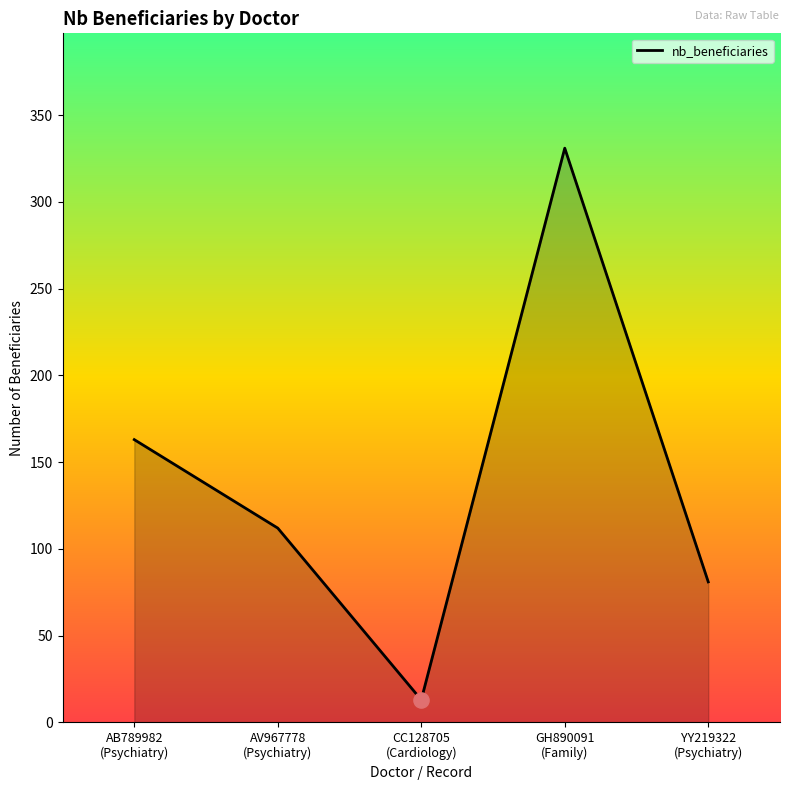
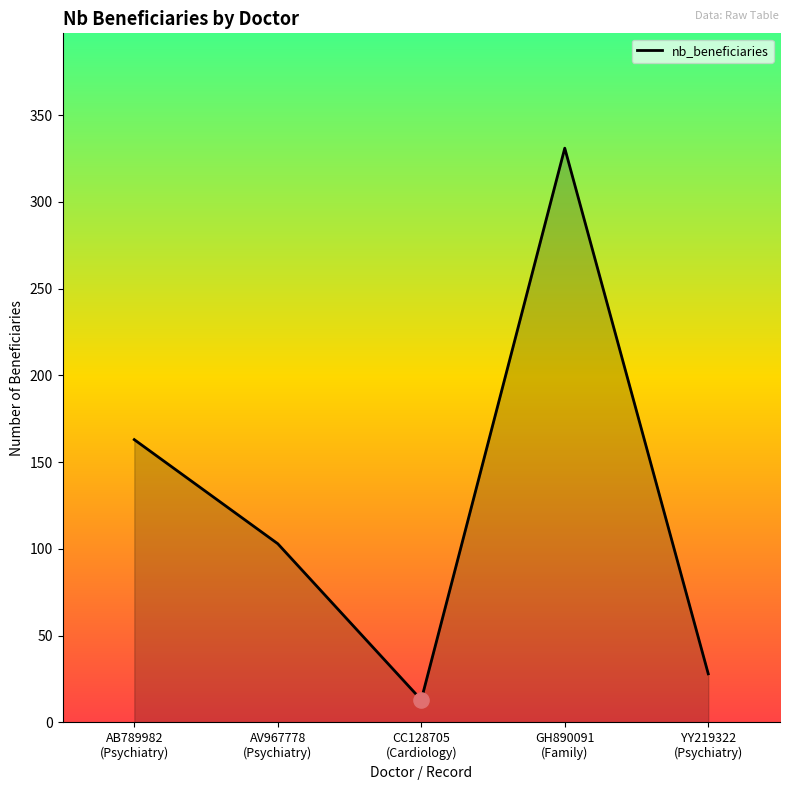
  {
    "nb_beneficiaries": {
      "AB789982 (Psychiatry)": 163,
-     "AV967778 (Psychiatry)": 112,
+     "AV967778 (Psychiatry)": 103,
      "GH890091 (Family)": 331,
-     "YY219322 (Psychiatry)": 81
+     "YY219322 (Psychiatry)": 28
    }
  }
